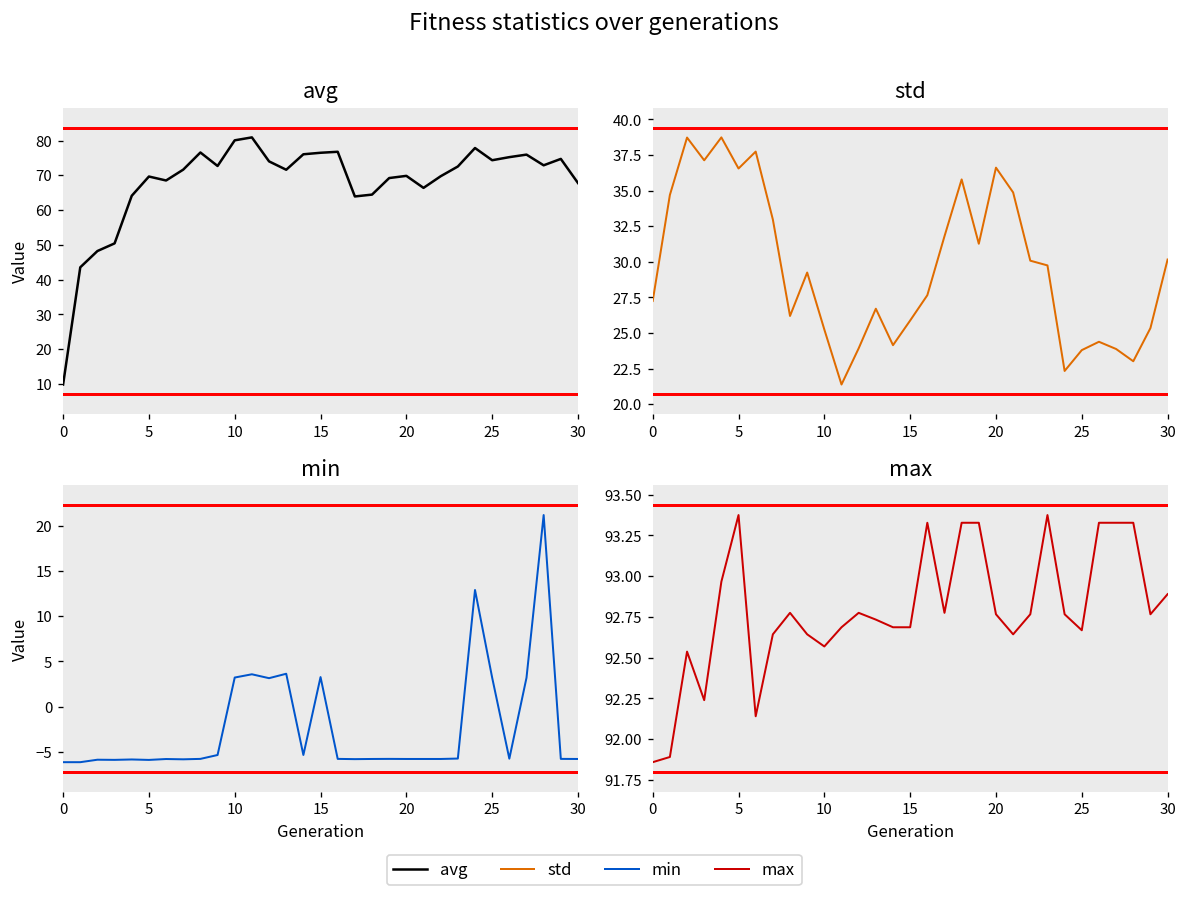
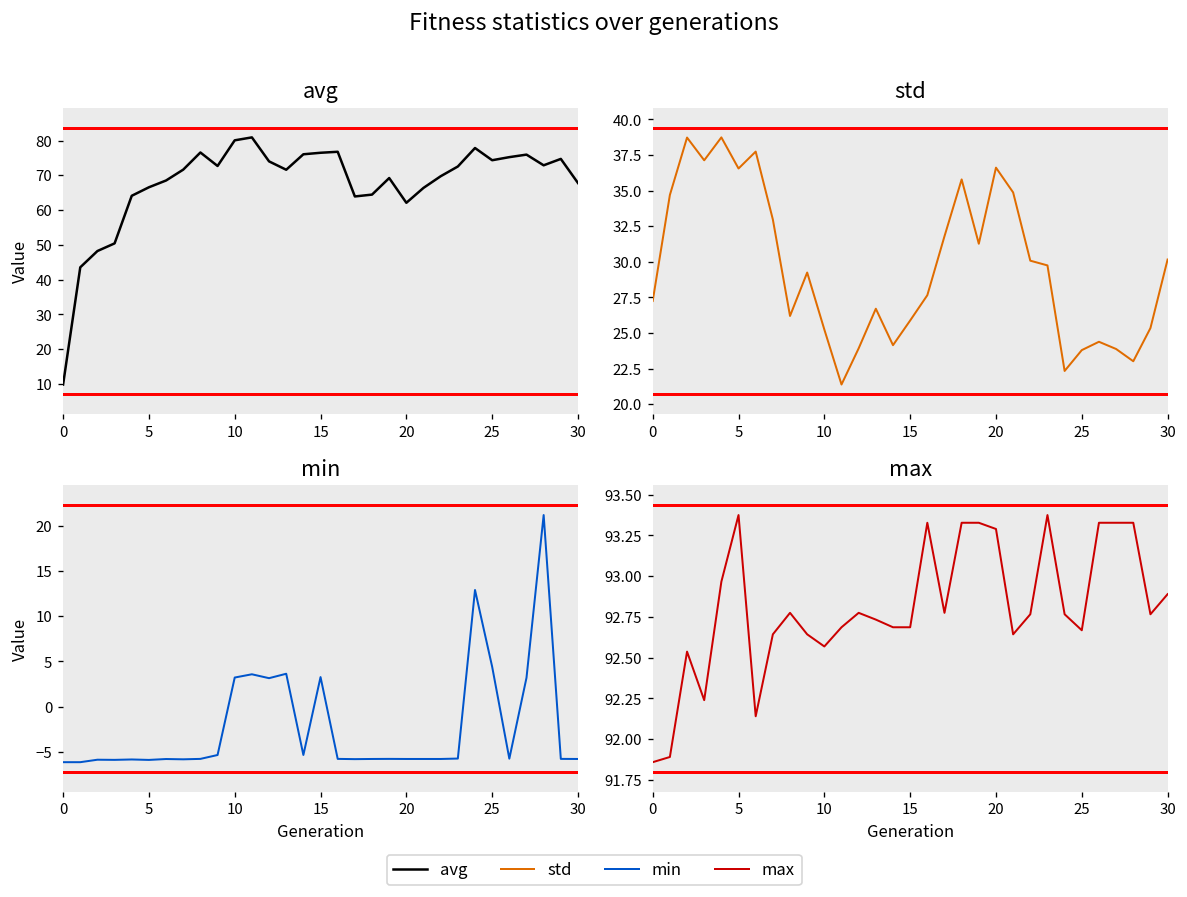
  {
    "avg": {
      "0": 10,
-     "5": 70,
+     "5": 67,
      "10": 80,
      "15": 76,
-     "20": 70,
+     "20": 62,
      "25": 74,
      "30": 68
    },
    "std": {
      "0": 27.2,
      "5": 36.6,
      "10": 25.2,
      "15": 25.9,
      "20": 36.6,
      "25": 23.8,
      "30": 30.2
    },
    "min": {
      "0": -6,
      "5": -6,
      "10": 3,
      "15": 3,
      "20": -6,
-     "25": 3,
+     "25": 4,
      "30": -6
    },
    "max": {
      "0": 91.86,
      "5": 93.38,
      "10": 92.57,
      "15": 92.69,
-     "20": 92.77,
+     "20": 93.29,
      "25": 92.67,
      "30": 92.89
    }
  }
